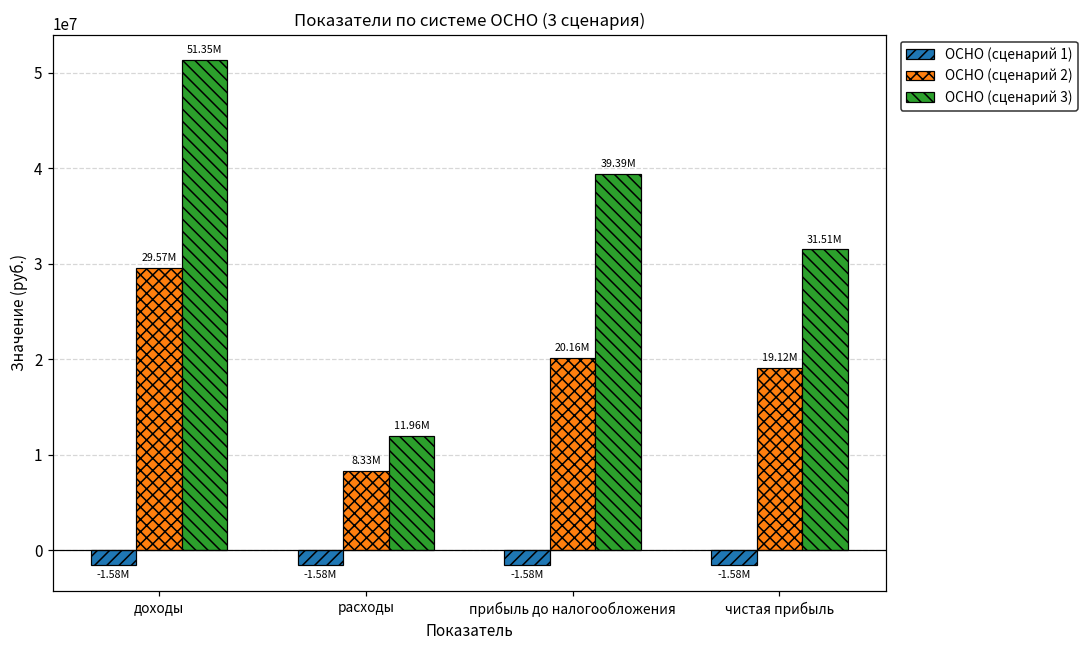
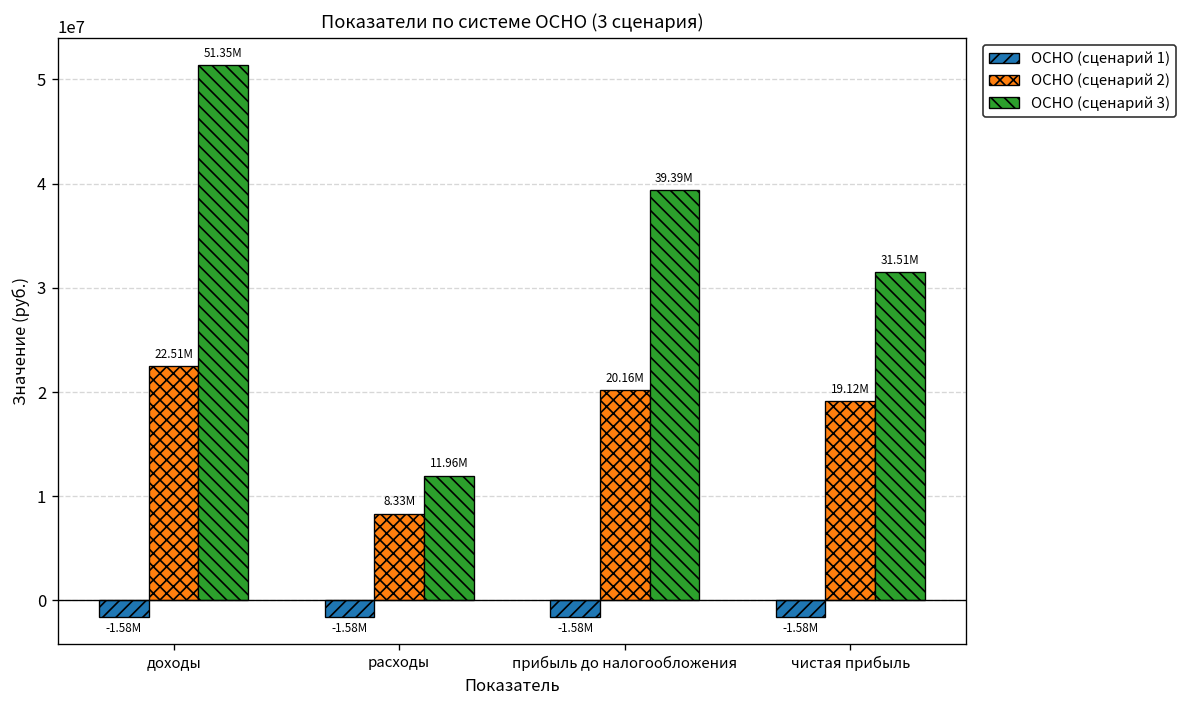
  {
    "ОСНО (сценарий 1)": {
      "доходы": "-1.58M",
      "расходы": "-1.58M",
      "прибыль до налогообложения": "-1.58M",
      "чистая прибыль": "-1.58M"
    },
    "ОСНО (сценарий 2)": {
-     "доходы": "29.57M",
+     "доходы": "22.51M",
      "расходы": "8.33M",
      "прибыль до налогообложения": "20.16M",
      "чистая прибыль": "19.12M"
    },
    "ОСНО (сценарий 3)": {
      "доходы": "51.35M",
      "расходы": "11.96M",
      "прибыль до налогообложения": "39.39M",
      "чистая прибыль": "31.51M"
    }
  }
